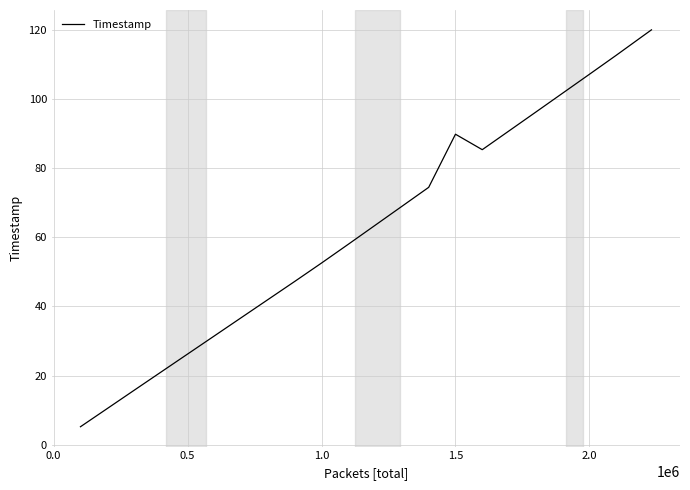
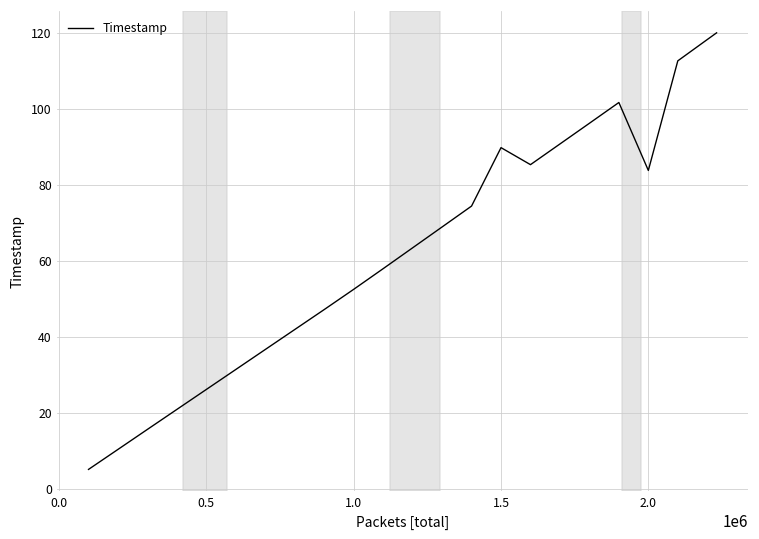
  {
    "0.5": 26,
    "1.0": 53,
    "1.5": 90,
-   "2.0": 107
+   "2.0": 84
  }
